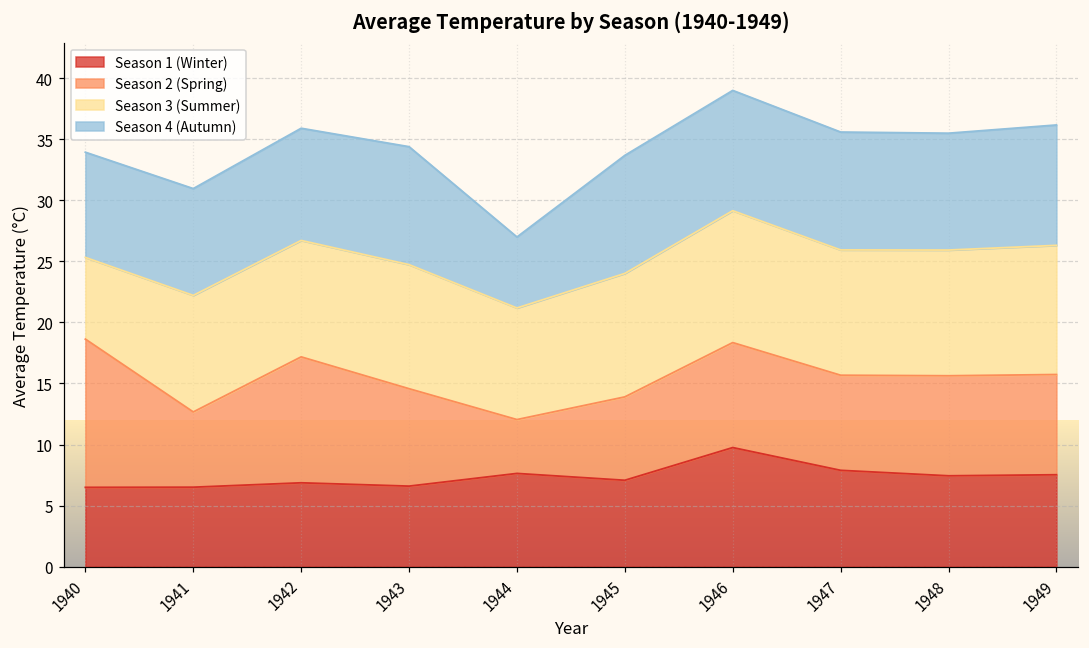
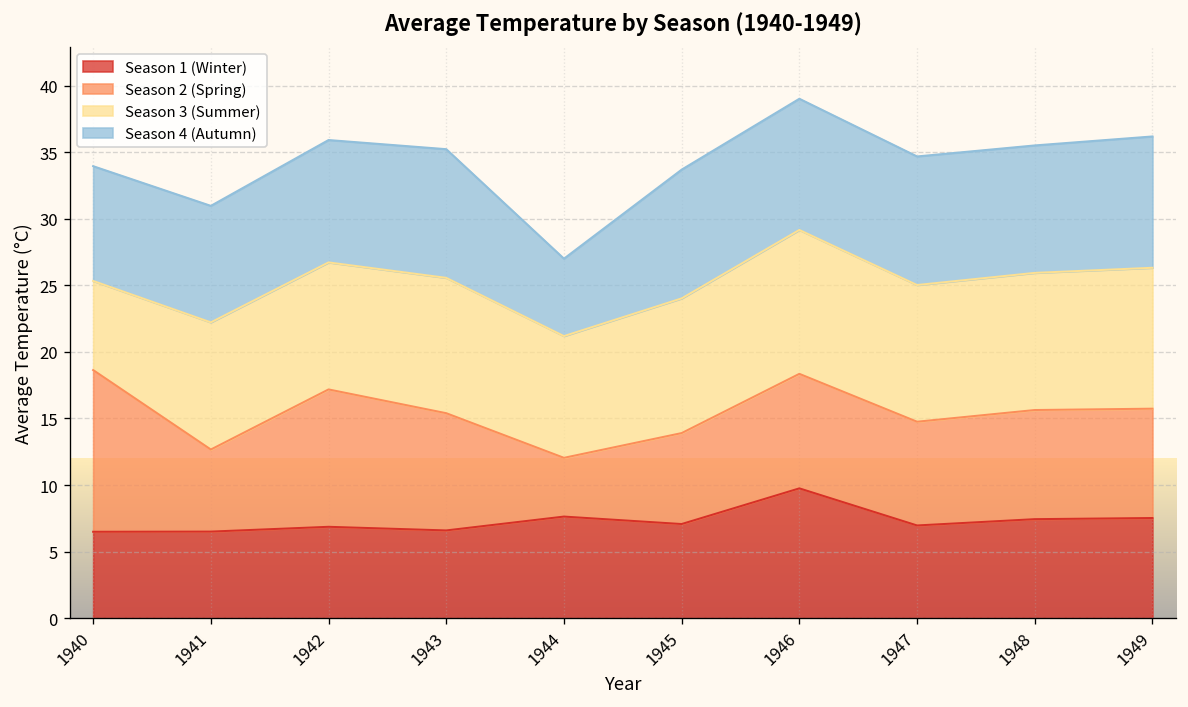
  {
    "Season 1 (Winter)": {
      "1940": 6.5,
      "1941": 6.5,
      "1942": 6.9,
      "1943": 6.6,
      "1944": 7.6,
      "1945": 7.1,
      "1946": 9.8,
-     "1947": 7.9,
+     "1947": 7.0,
      "1948": 7.4,
      "1949": 7.5
    },
    "Season 2 (Spring)": {
      "1940": 12.1,
      "1941": 6.2,
      "1942": 10.3,
-     "1943": 8.0,
+     "1943": 8.8,
      "1944": 4.4,
      "1945": 6.8,
      "1946": 8.6,
      "1947": 7.8,
      "1948": 8.2,
      "1949": 8.2
    },
    "Season 3 (Summer)": {
      "1940": 6.7,
      "1941": 9.5,
      "1942": 9.5,
      "1943": 10.2,
      "1944": 9.1,
      "1945": 10.1,
      "1946": 10.8,
      "1947": 10.3,
      "1948": 10.3,
      "1949": 10.6
    },
    "Season 4 (Autumn)": {
      "1940": 8.6,
      "1941": 8.8,
      "1942": 9.2,
      "1943": 9.7,
      "1944": 5.8,
      "1945": 9.7,
      "1946": 9.9,
      "1947": 9.7,
      "1948": 9.6,
      "1949": 9.9
    }
  }
